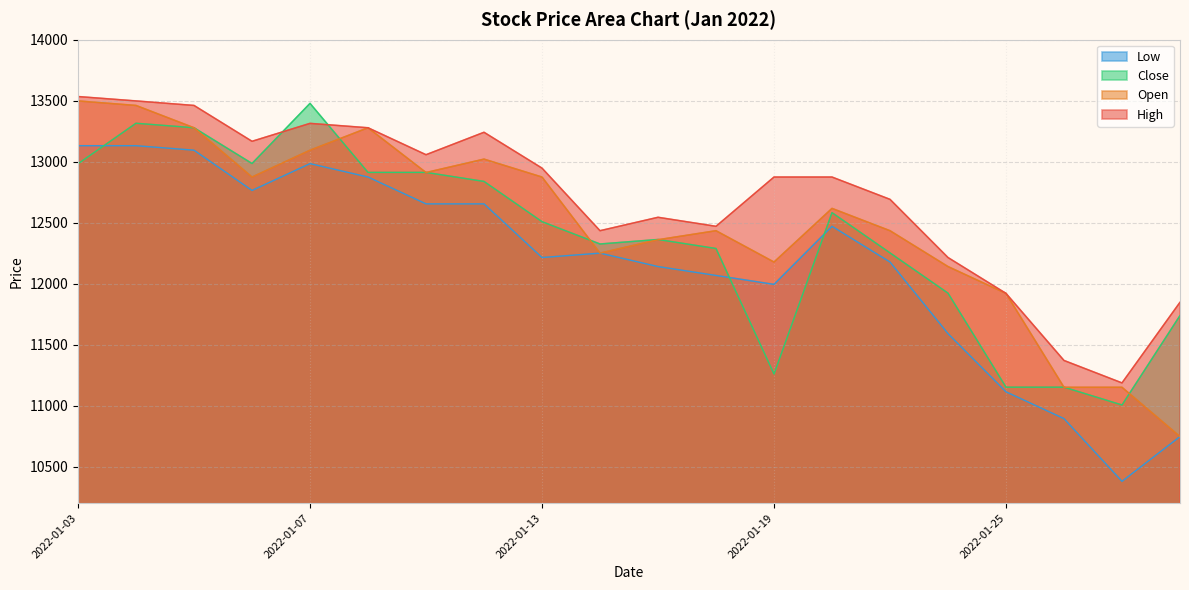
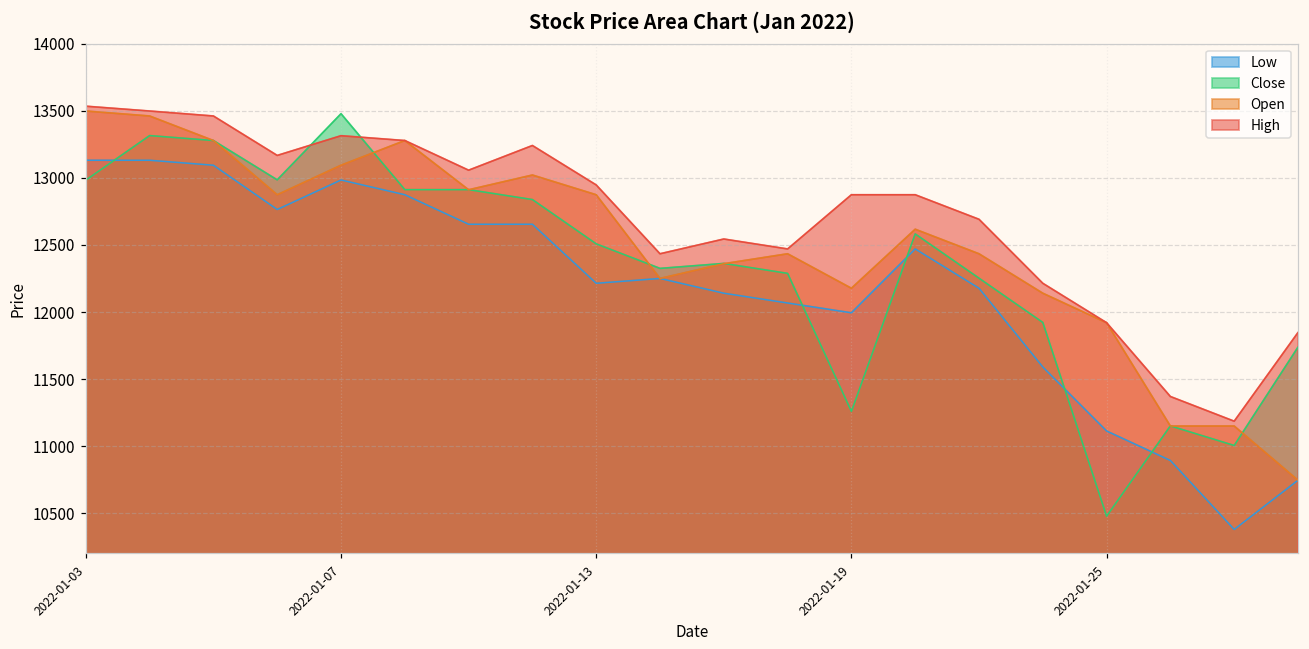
  {
    "Low": {
      "2022-01-03": 13130,
      "2022-01-07": 12980,
      "2022-01-13": 12210,
      "2022-01-19": 11990,
      "2022-01-25": 11110
    },
    "Close": {
      "2022-01-03": 12980,
      "2022-01-07": 13480,
      "2022-01-13": 12510,
      "2022-01-19": 11260,
-     "2022-01-25": 11150
+     "2022-01-25": 10480
    }
  }
